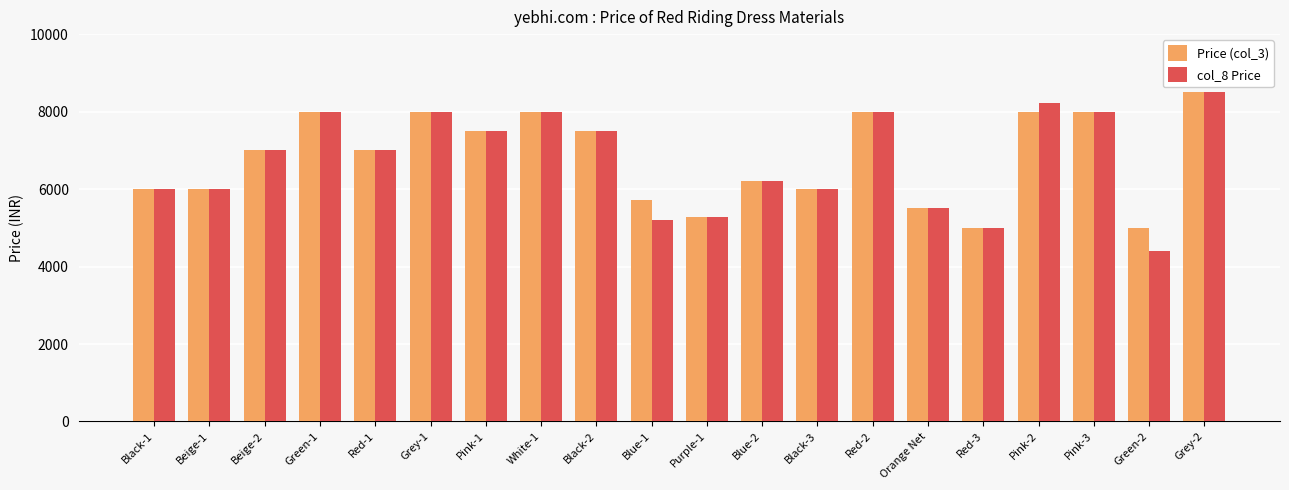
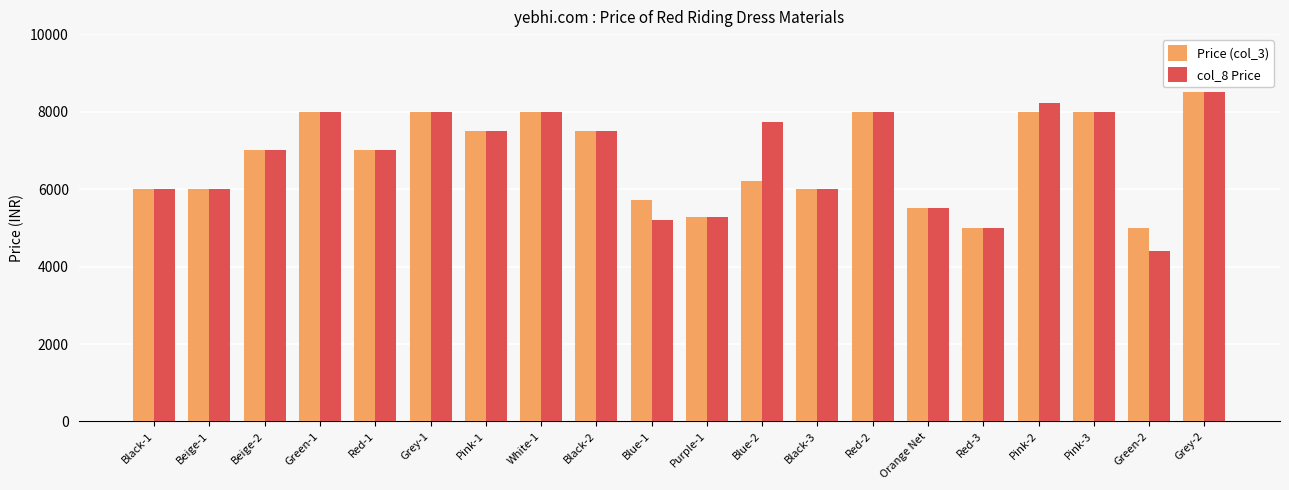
  {
    "Price (col_3)": {
      "Black-1": 6000,
      "Beige-1": 6000,
      "Beige-2": 7000,
      "Green-1": 8000,
      "Red-1": 7000,
      "Grey-1": 8000,
      "Pink-1": 7500,
      "White-1": 8000,
      "Black-2": 7500,
      "Blue-1": 5700,
      "Purple-1": 5300,
      "Blue-2": 6200,
      "Black-3": 6000,
      "Red-2": 8000,
      "Orange Net": 5500,
      "Red-3": 5000,
      "Pink-2": 8000,
      "Pink-3": 8000,
      "Green-2": 5000,
      "Grey-2": 8500
    },
    "col_8 Price": {
      "Black-1": 6000,
      "Beige-1": 6000,
      "Beige-2": 7000,
      "Green-1": 8000,
      "Red-1": 7000,
      "Grey-1": 8000,
      "Pink-1": 7500,
      "White-1": 8000,
      "Black-2": 7500,
      "Blue-1": 5200,
      "Purple-1": 5300,
-     "Blue-2": 6200,
+     "Blue-2": 7700,
      "Black-3": 6000,
      "Red-2": 8000,
      "Orange Net": 5500,
      "Red-3": 5000,
      "Pink-2": 8200,
      "Pink-3": 8000,
      "Green-2": 4400,
      "Grey-2": 8500
    }
  }
